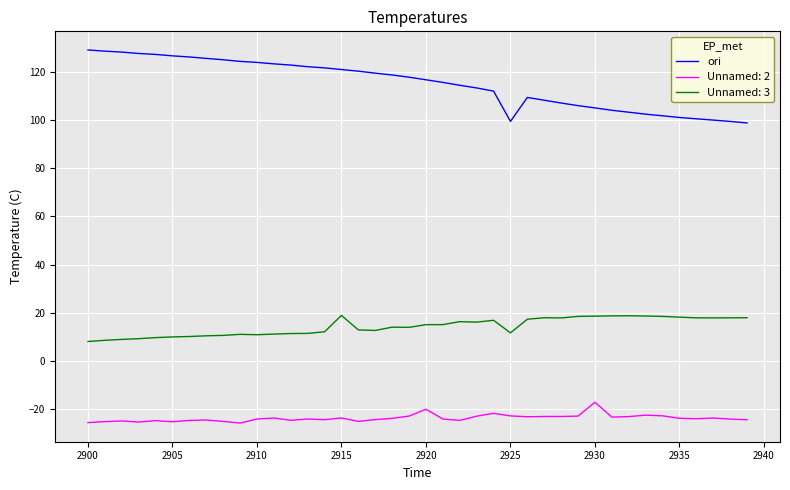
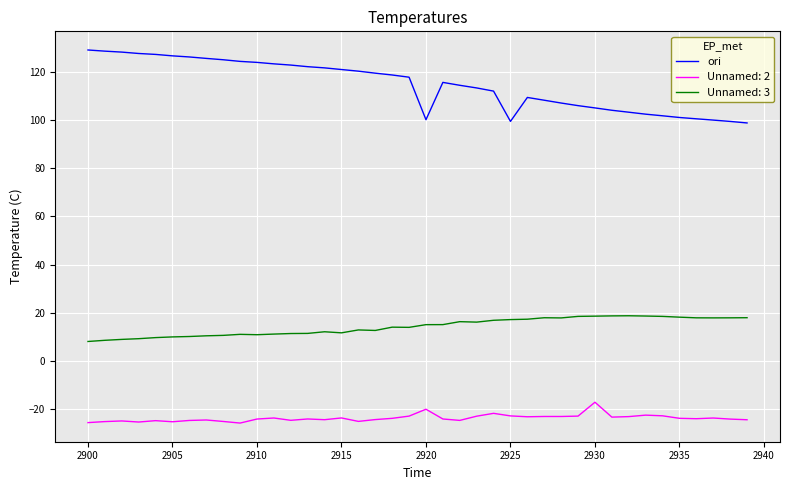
  {
    "ori": {
      "2900": 129,
      "2905": 127,
      "2910": 124,
      "2915": 121,
-     "2920": 117,
+     "2920": 100,
      "2925": 99,
      "2930": 105,
      "2935": 101
    },
    "Unnamed: 2": {
      "2900": -26,
      "2905": -25,
      "2910": -24,
      "2915": -24,
      "2920": -20,
      "2925": -23,
      "2930": -17,
      "2935": -24
    },
    "Unnamed: 3": {
      "2900": 8,
      "2905": 10,
      "2910": 11,
-     "2915": 19,
+     "2915": 12,
      "2920": 15,
-     "2925": 12,
+     "2925": 17,
      "2930": 19,
      "2935": 18
    }
  }
